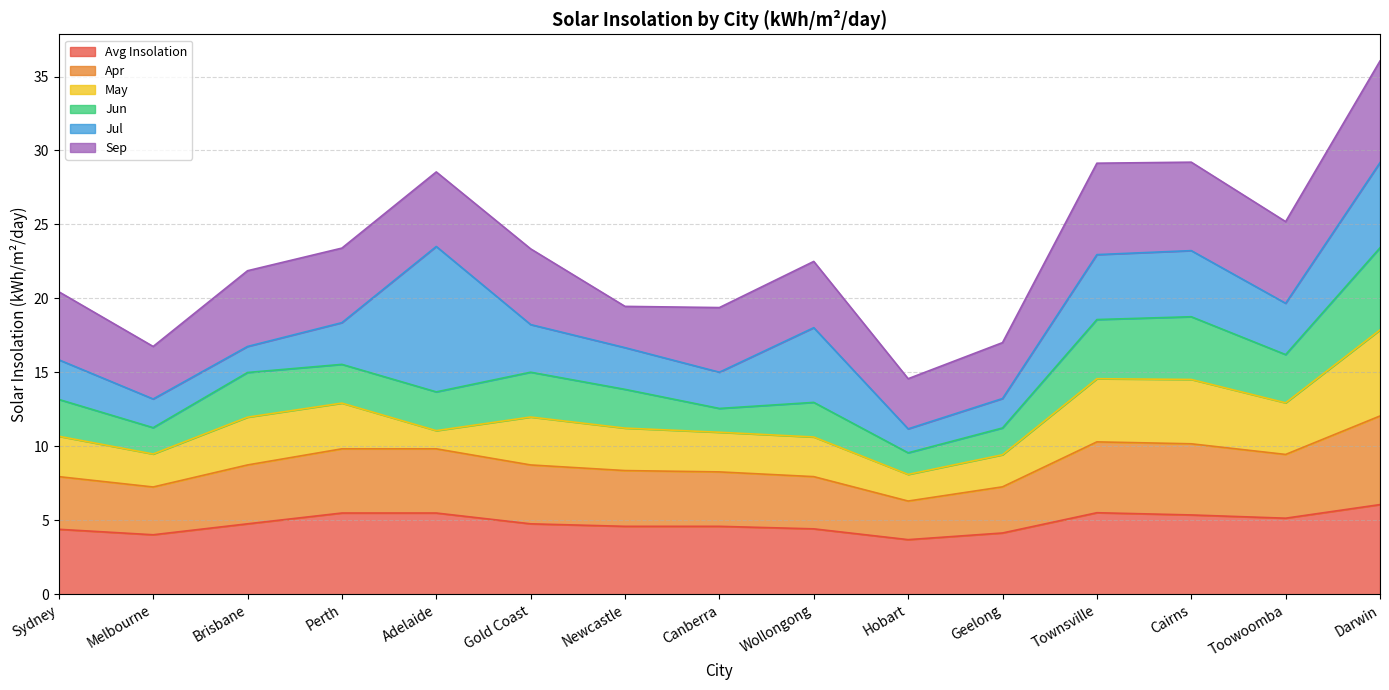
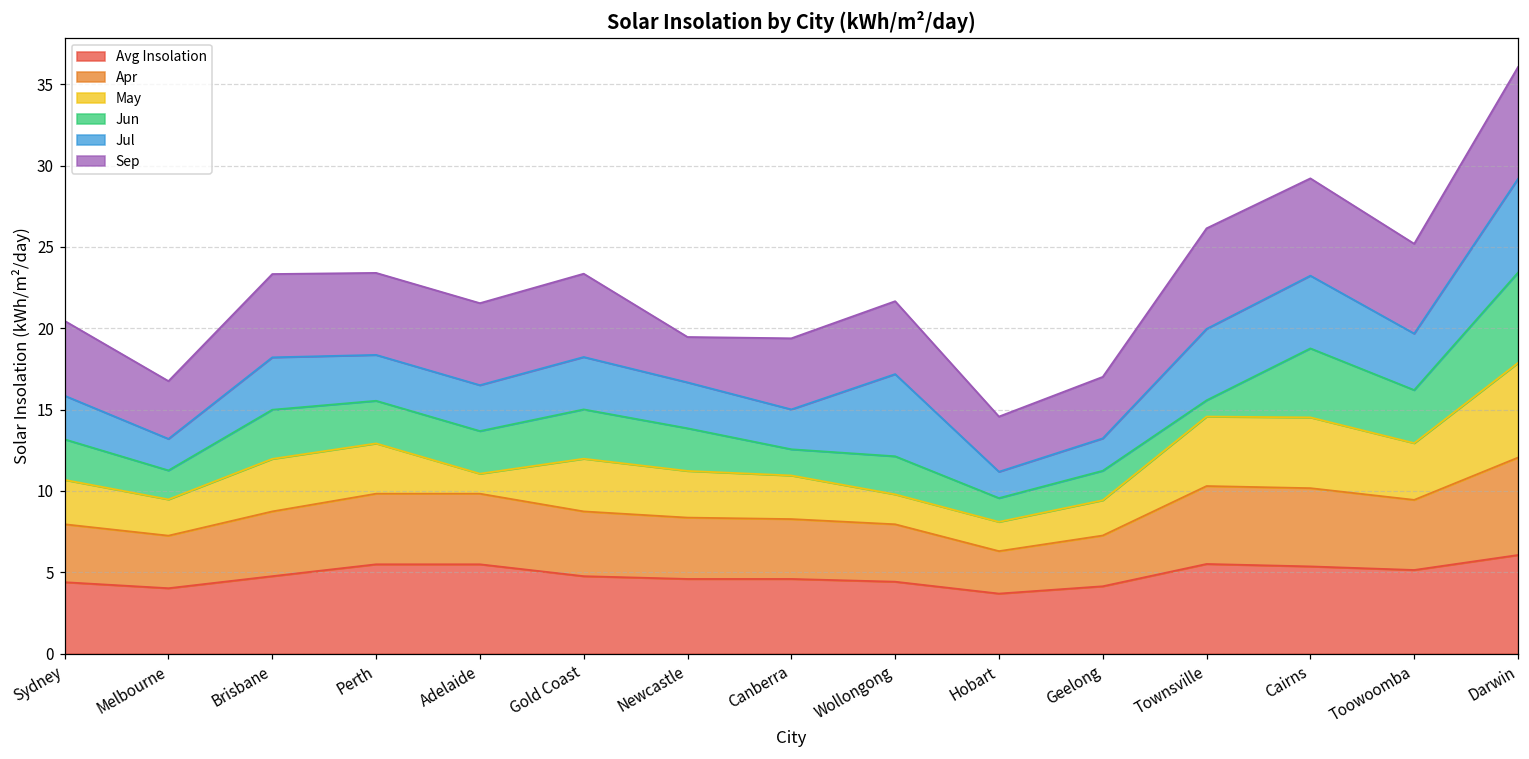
  {
    "May": {
      "Sydney": 2.7,
      "Melbourne": 2.2,
      "Brisbane": 3.2,
      "Perth": 3.1,
      "Adelaide": 1.2,
      "Gold Coast": 3.2,
      "Newcastle": 2.9,
      "Canberra": 2.7,
-     "Wollongong": 2.7,
+     "Wollongong": 1.8,
      "Hobart": 1.8,
      "Geelong": 2.2,
      "Townsville": 4.3,
      "Cairns": 4.4,
      "Toowoomba": 3.5,
      "Darwin": 5.8
    },
    "Jun": {
      "Sydney": 2.5,
      "Melbourne": 1.8,
      "Brisbane": 3,
      "Perth": 2.6,
      "Adelaide": 2.6,
      "Gold Coast": 3,
      "Newcastle": 2.6,
      "Canberra": 1.6,
      "Wollongong": 2.3,
      "Hobart": 1.5,
      "Geelong": 1.8,
-     "Townsville": 4,
+     "Townsville": 1,
      "Cairns": 4.2,
      "Toowoomba": 3.3,
      "Darwin": 5.6
    },
    "Jul": {
      "Sydney": 2.7,
      "Melbourne": 1.9,
-     "Brisbane": 1.8,
+     "Brisbane": 3.2,
      "Perth": 2.8,
-     "Adelaide": 9.8,
+     "Adelaide": 2.8,
      "Gold Coast": 3.2,
      "Newcastle": 2.8,
      "Canberra": 2.4,
      "Wollongong": 5.1,
      "Hobart": 1.6,
      "Geelong": 2.0,
      "Townsville": 4.4,
      "Cairns": 4.5,
      "Toowoomba": 3.5,
      "Darwin": 5.8
    },
    "Sep": {
      "Sydney": 4.6,
      "Melbourne": 3.6,
      "Brisbane": 5.1,
      "Perth": 5.0,
      "Adelaide": 5.0,
      "Gold Coast": 5.1,
      "Newcastle": 2.8,
      "Canberra": 4.4,
      "Wollongong": 4.5,
      "Hobart": 3.4,
      "Geelong": 3.8,
      "Townsville": 6.2,
      "Cairns": 6.0,
      "Toowoomba": 5.5,
      "Darwin": 6.9
    }
  }
